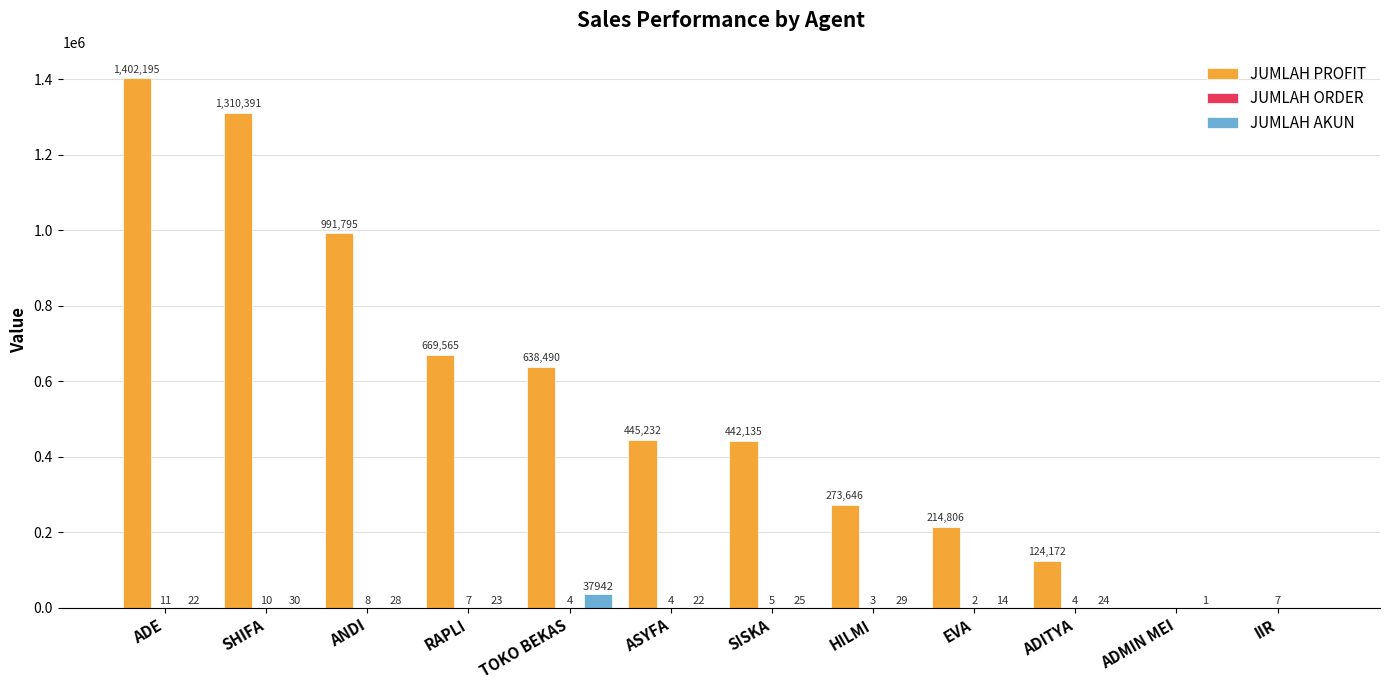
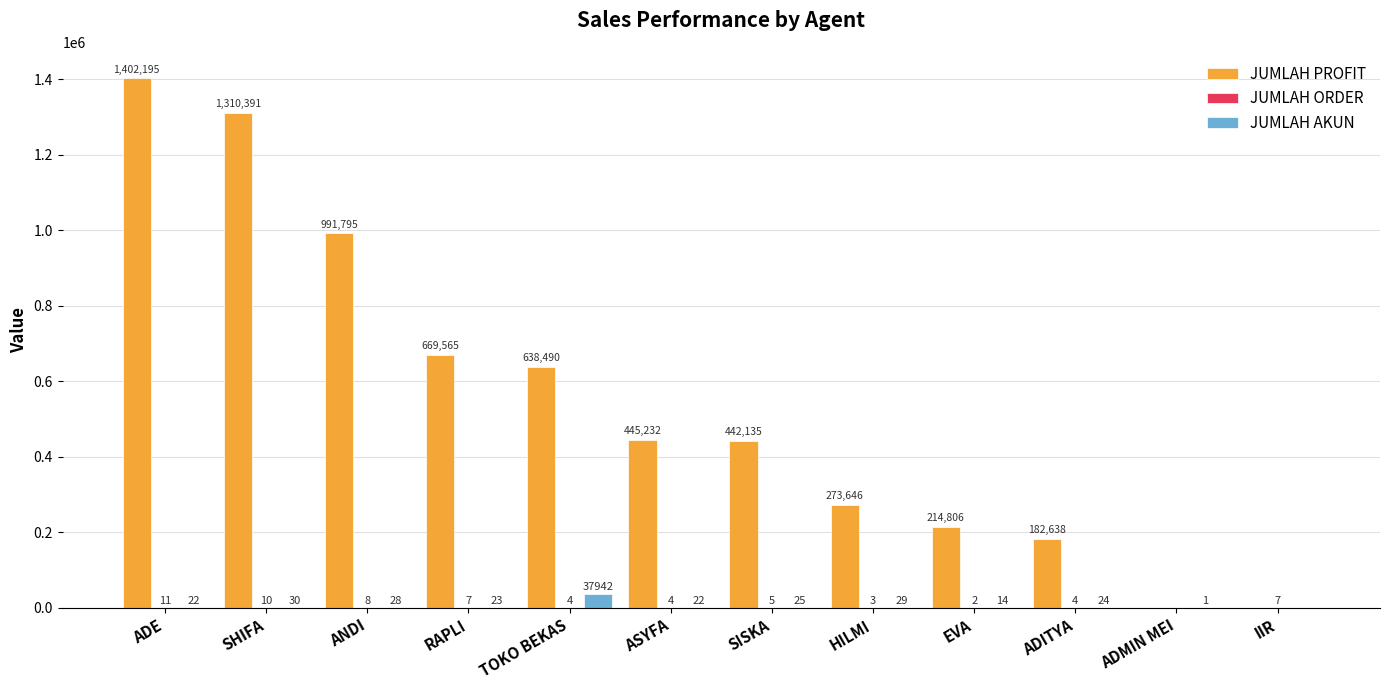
  {
    "JUMLAH PROFIT": {
      "ADE": "1,402,195",
      "SHIFA": "1,310,391",
      "ANDI": "991,795",
      "RAPLI": "669,565",
      "TOKO BEKAS": "638,490",
      "SISKA": "442,135",
      "HILMI": "273,646",
      "EVA": "214,806",
-     "ADITYA": "124,172"
+     "ADITYA": "182,638"
    },
    "JUMLAH ORDER": {
      "ADE": "11",
      "SHIFA": "10",
      "ANDI": "8",
      "RAPLI": "7",
      "TOKO BEKAS": "4",
      "ASYFA": "4",
      "SISKA": "5",
      "HILMI": "3",
      "EVA": "2",
      "ADITYA": "4",
      "IIR": "7"
    },
    "JUMLAH AKUN": {
      "ADE": "22",
      "SHIFA": "30",
      "ANDI": "28",
      "RAPLI": "23",
      "TOKO BEKAS": "37942",
      "ASYFA": "22",
      "SISKA": "25",
      "HILMI": "29",
      "EVA": "14",
      "ADITYA": "24",
      "ADMIN MEI": "1"
    }
  }
